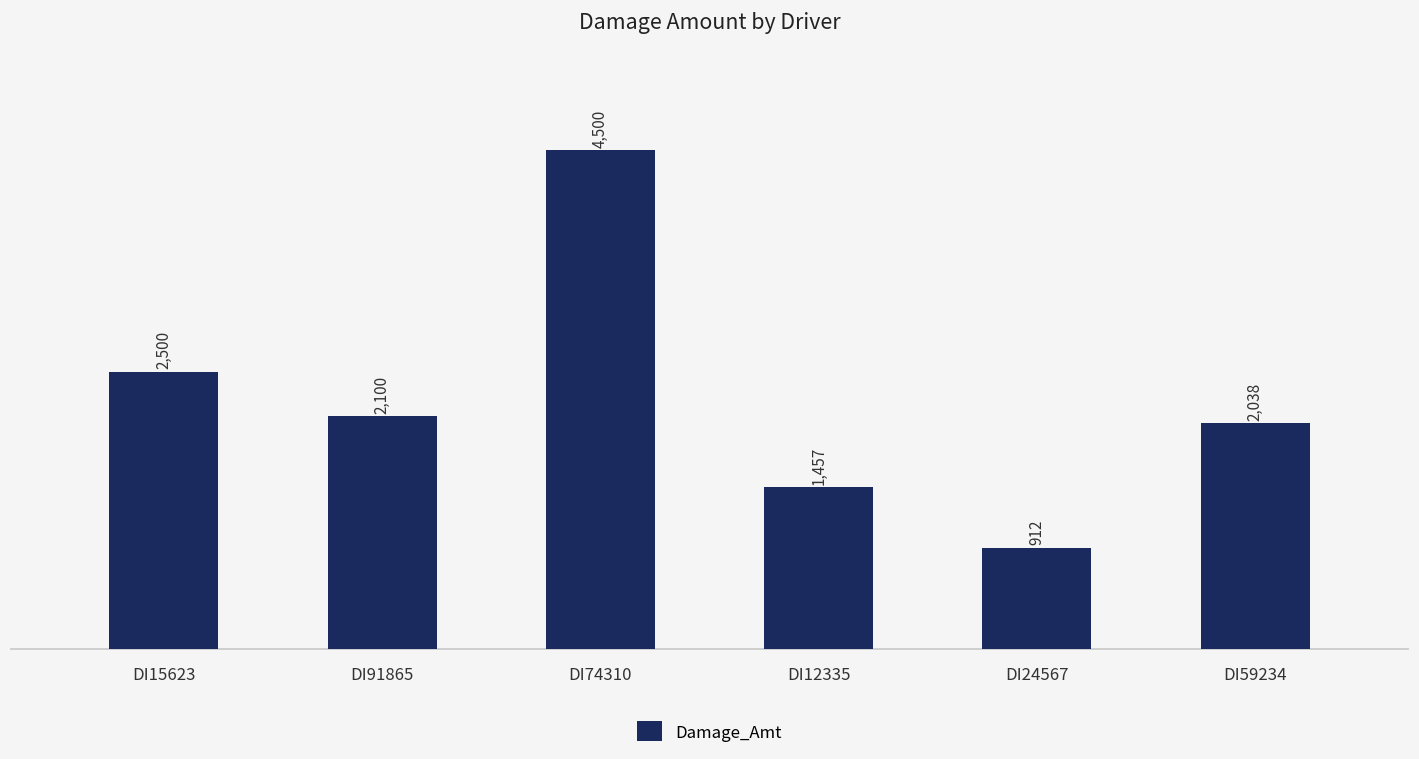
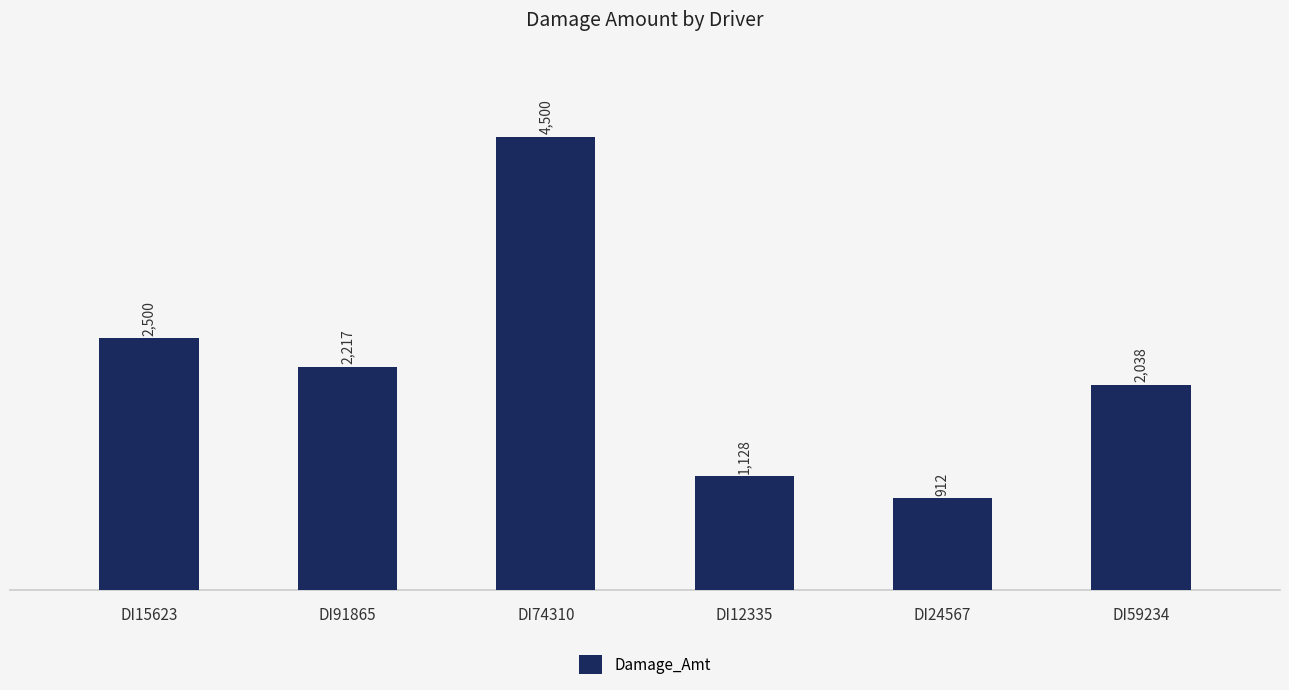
  {
    "DI15623": "2,500",
-   "DI91865": "2,100",
+   "DI91865": "2,217",
    "DI74310": "4,500",
-   "DI12335": "1,457",
+   "DI12335": "1,128",
    "DI24567": "912",
    "DI59234": "2,038"
  }
